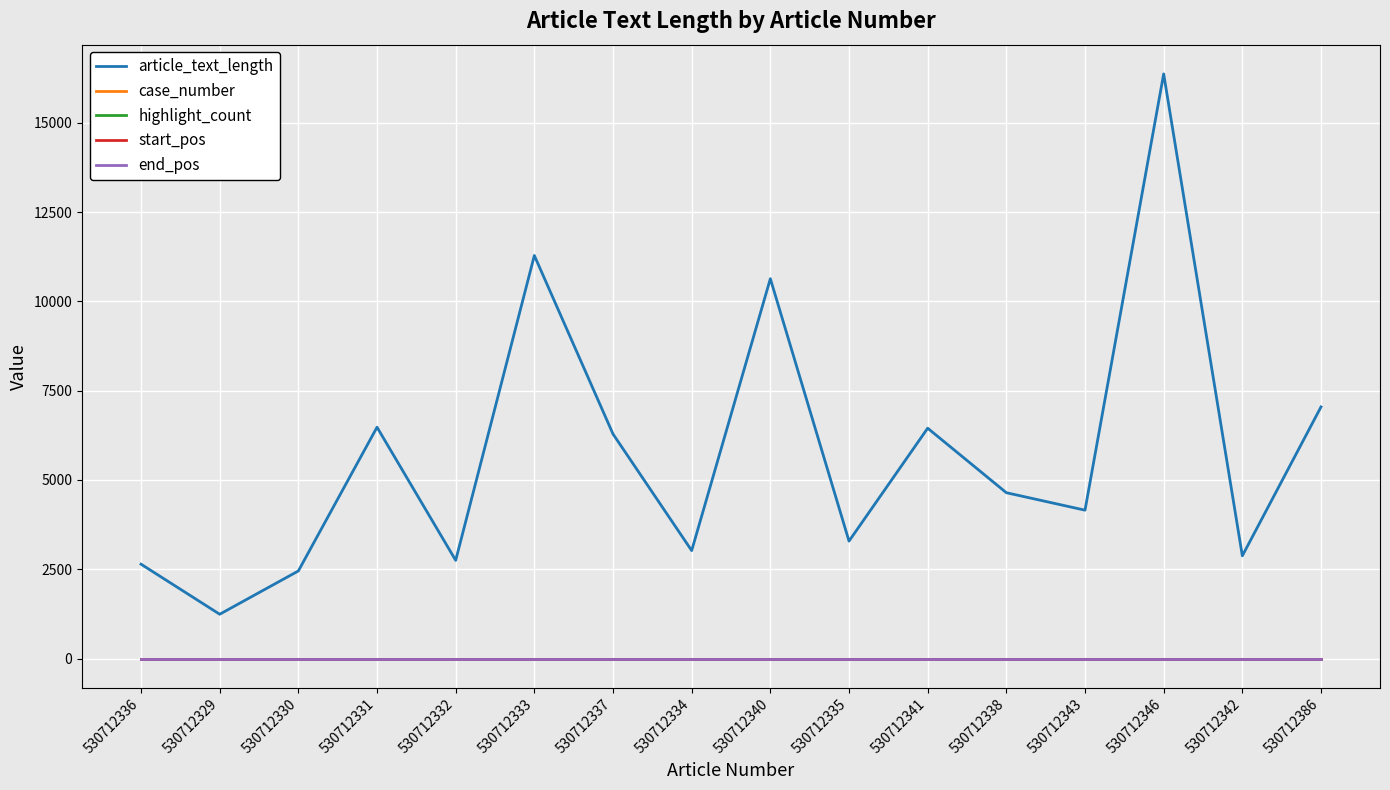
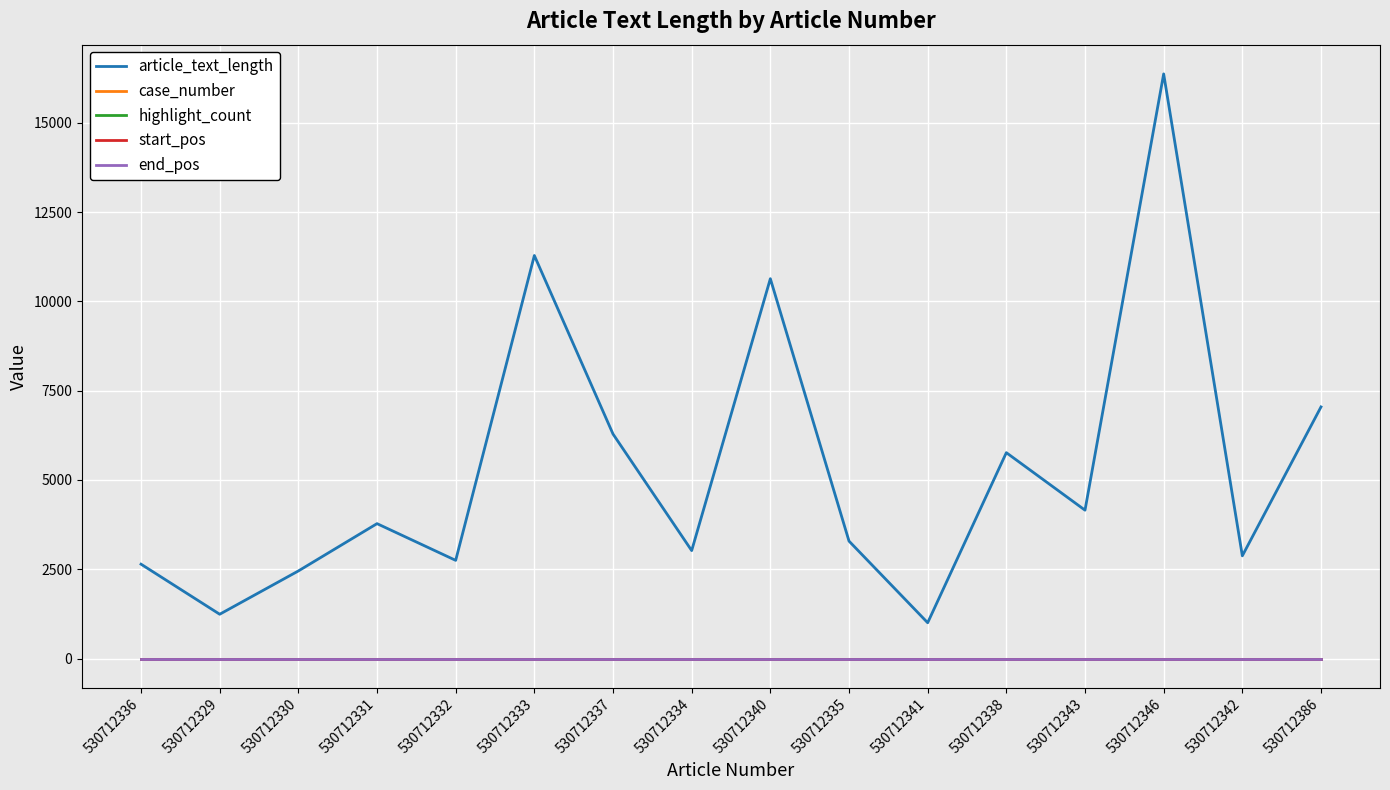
  {
    "article_text_length": {
      "530712336": 2600,
      "530712329": 1200,
      "530712330": 2500,
-     "530712331": 6500,
+     "530712331": 3800,
      "530712332": 2700,
      "530712333": 11300,
      "530712337": 6300,
      "530712334": 3000,
      "530712340": 10600,
      "530712335": 3300,
-     "530712341": 6400,
-     "530712338": 4600,
+     "530712341": 1000,
+     "530712338": 5800,
      "530712343": 4200,
      "530712346": 16400,
      "530712342": 2900,
      "530712386": 7000
    },
    "end_pos": {
      "530712336": 0,
      "530712329": 0,
      "530712330": 0,
      "530712331": 0,
      "530712332": 0,
      "530712333": 0,
      "530712337": 0,
      "530712334": 0,
      "530712340": 0,
      "530712335": 0,
      "530712341": 0,
      "530712338": 0,
      "530712343": 0,
      "530712346": 0,
      "530712342": 0,
      "530712386": 0
    }
  }
